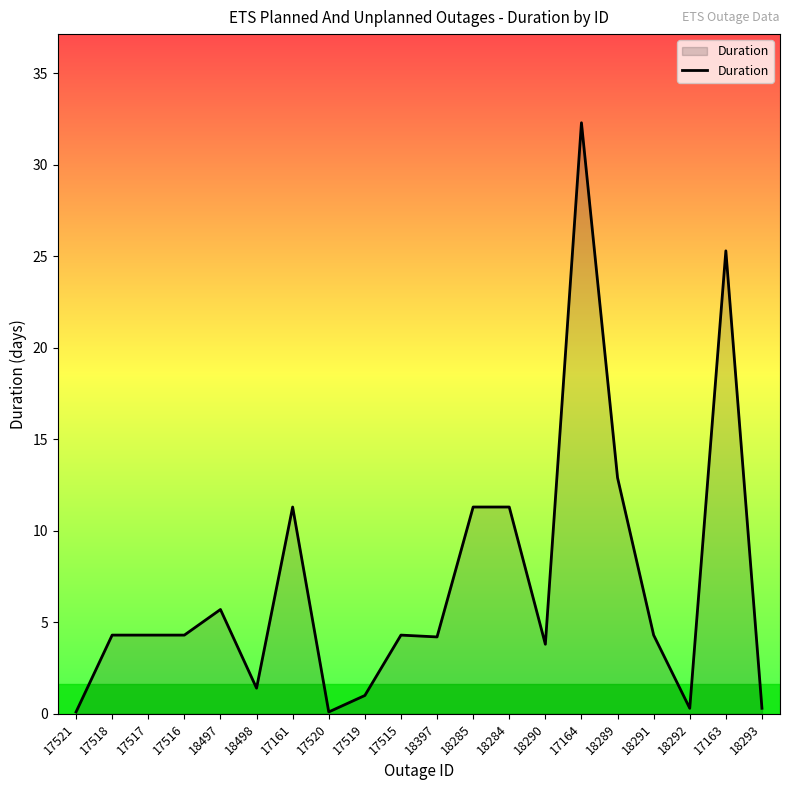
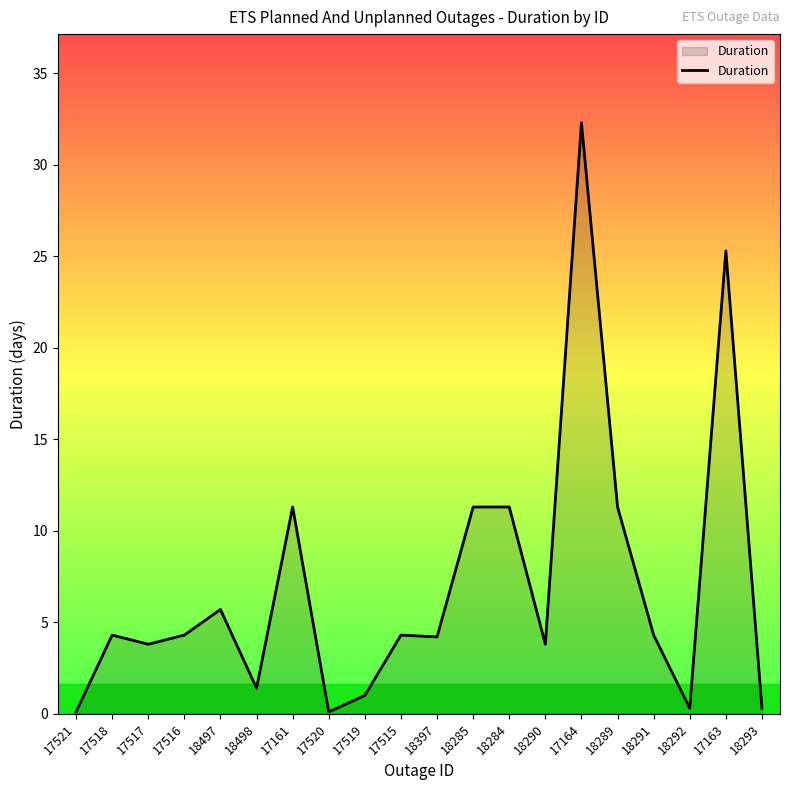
  {
    "17518": 4.3,
-   "17517": 4.3,
+   "17517": 3.8,
    "17516": 4.3,
    "18497": 5.7,
    "17161": 11.3,
    "17515": 4.3,
    "18397": 4.2,
    "18285": 11.3,
    "18284": 11.3,
    "18290": 3.8,
    "17164": 32.3,
-   "18289": 12.9,
+   "18289": 11.3,
    "18291": 4.3,
    "17163": 25.3
  }
